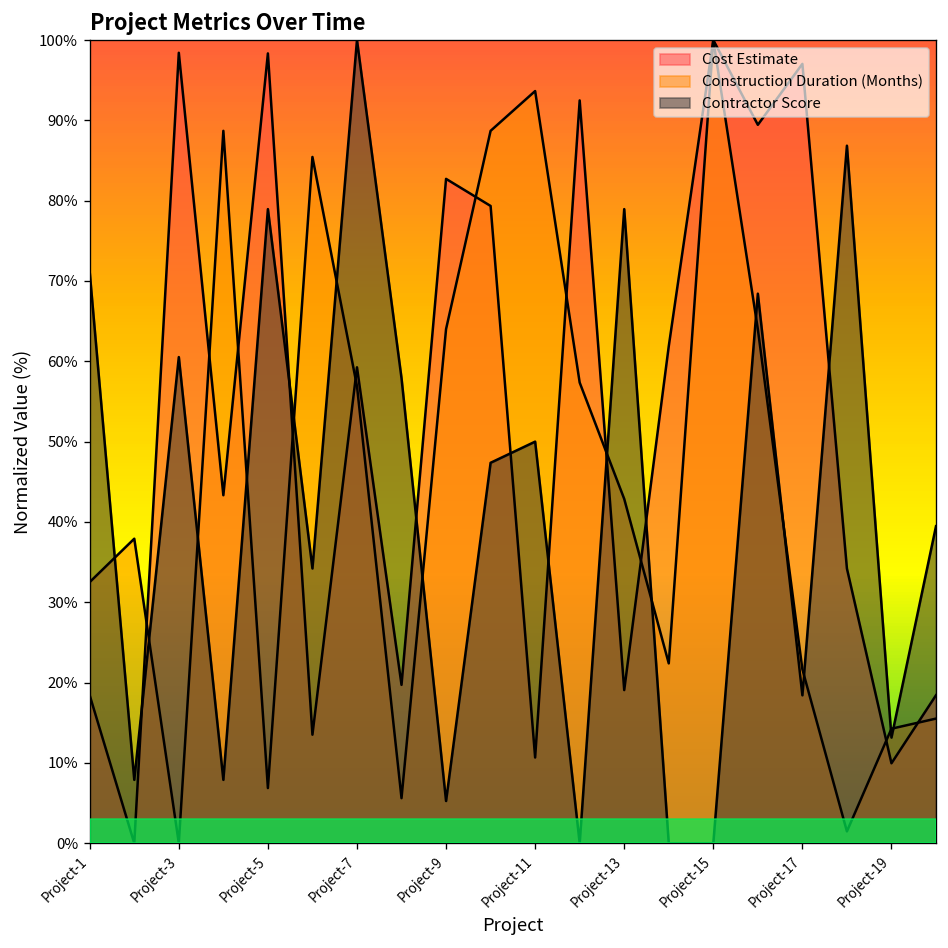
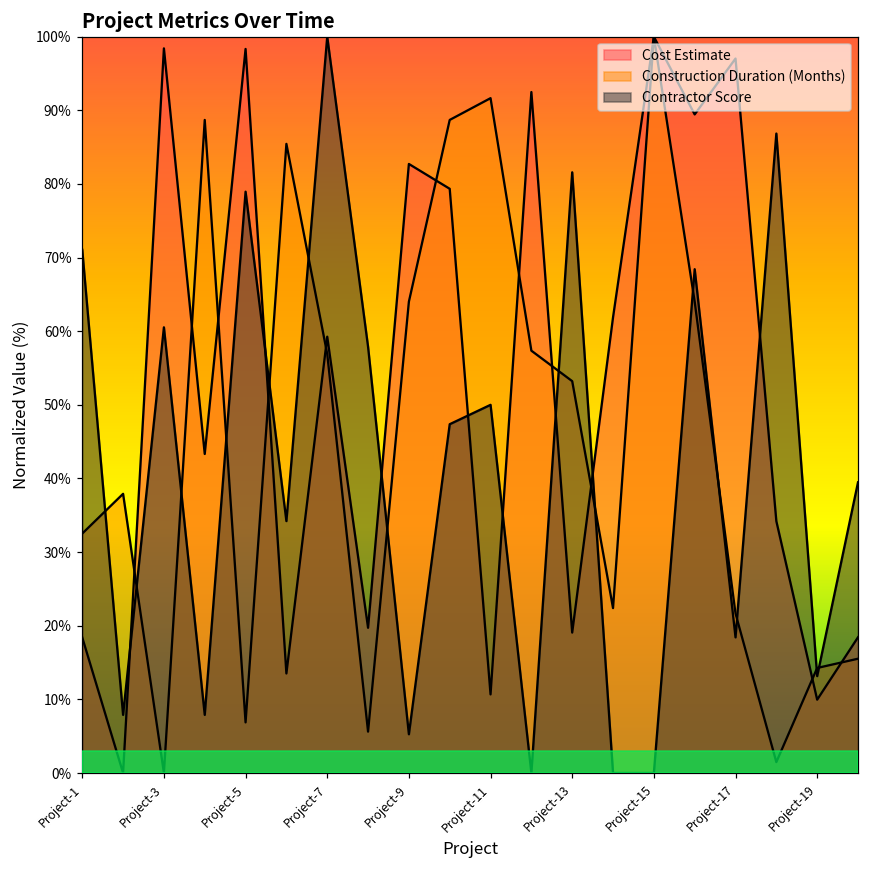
  {
    "Cost Estimate": {
      "Project-1": "18%",
      "Project-3": "98%",
      "Project-5": "98%",
      "Project-7": "59%",
      "Project-9": "83%",
      "Project-11": "11%",
      "Project-13": "19%",
      "Project-19": "10%"
    },
    "Construction Duration (Months)": {
      "Project-1": "33%",
      "Project-5": "7%",
      "Project-7": "57%",
      "Project-9": "64%",
-     "Project-11": "94%",
-     "Project-13": "43%",
+     "Project-11": "92%",
+     "Project-13": "53%",
      "Project-17": "22%",
      "Project-19": "14%"
    },
    "Contractor Score": {
      "Project-1": "71%",
      "Project-3": "61%",
      "Project-5": "79%",
      "Project-7": "100%",
      "Project-9": "5%",
      "Project-11": "50%",
-     "Project-13": "79%",
+     "Project-13": "82%",
      "Project-17": "18%",
      "Project-19": "13%"
    }
  }
